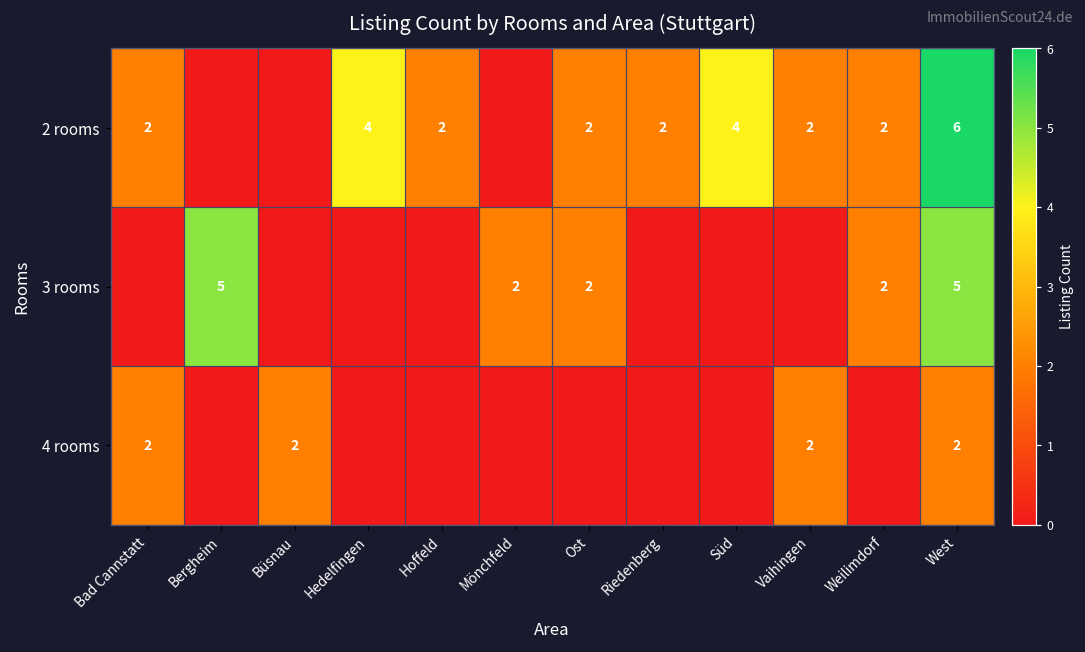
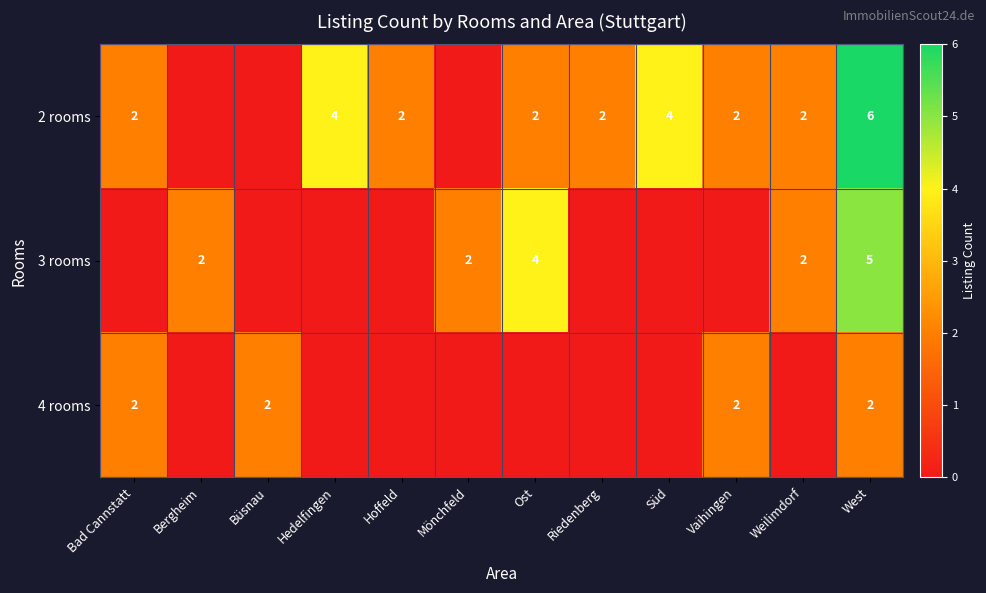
  {
    "2 rooms": {
      "Bad Cannstatt": 2,
      "Hedelfingen": 4,
      "Hoffeld": 2,
      "Ost": 2,
      "Riedenberg": 2,
      "Süd": 4,
      "Vaihingen": 2,
      "Weilimdorf": 2,
      "West": 6
    },
    "3 rooms": {
-     "Bergheim": 5,
+     "Bergheim": 2,
      "Mönchfeld": 2,
-     "Ost": 2,
+     "Ost": 4,
      "Weilimdorf": 2,
      "West": 5
    },
    "4 rooms": {
      "Bad Cannstatt": 2,
      "Büsnau": 2,
      "Vaihingen": 2,
      "West": 2
    }
  }
